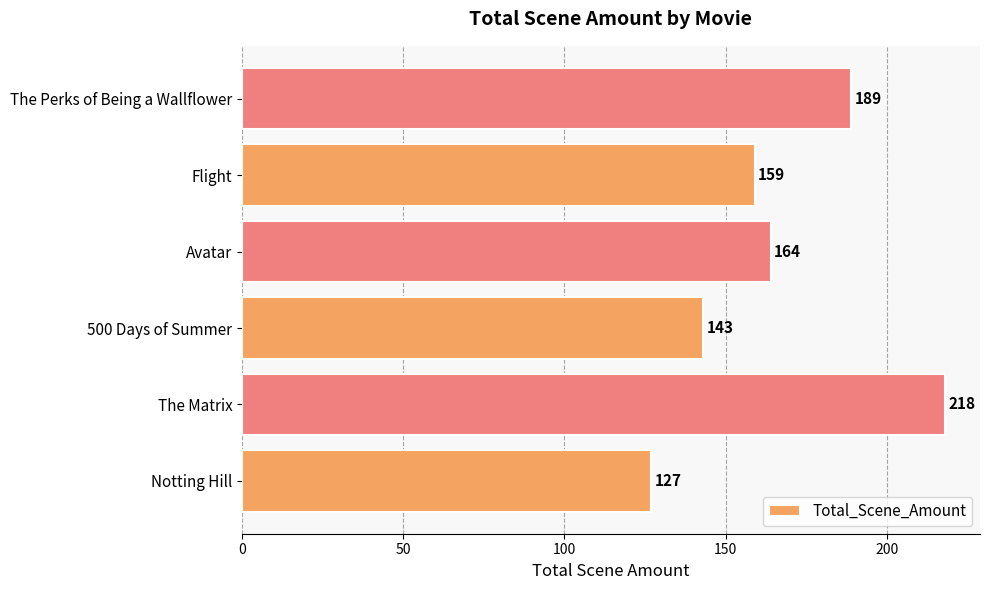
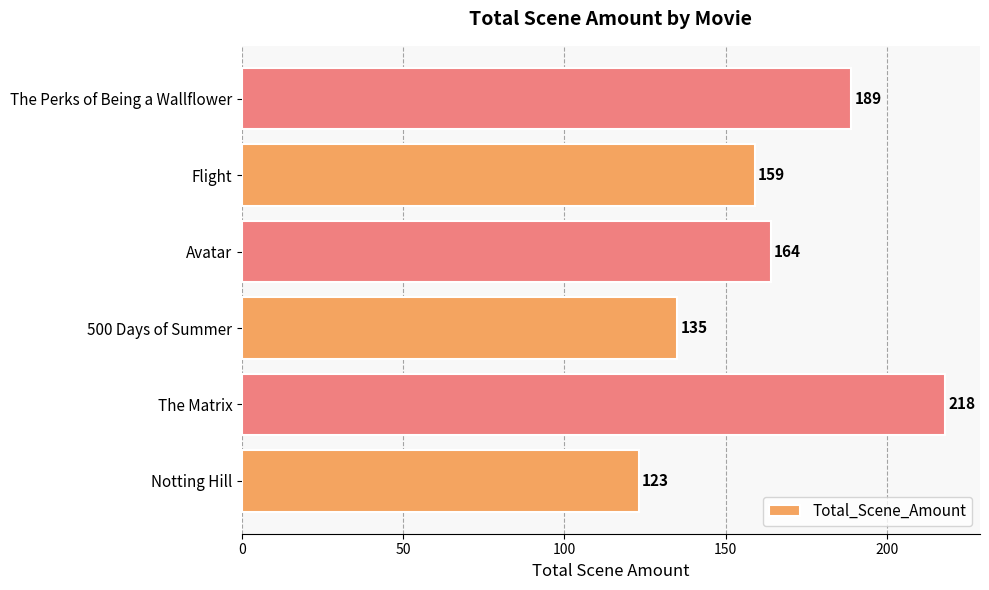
  {
    "The Perks of Being a Wallflower": 189,
    "Flight": 159,
    "Avatar": 164,
-   "500 Days of Summer": 143,
+   "500 Days of Summer": 135,
    "The Matrix": 218,
-   "Notting Hill": 127
+   "Notting Hill": 123
  }
